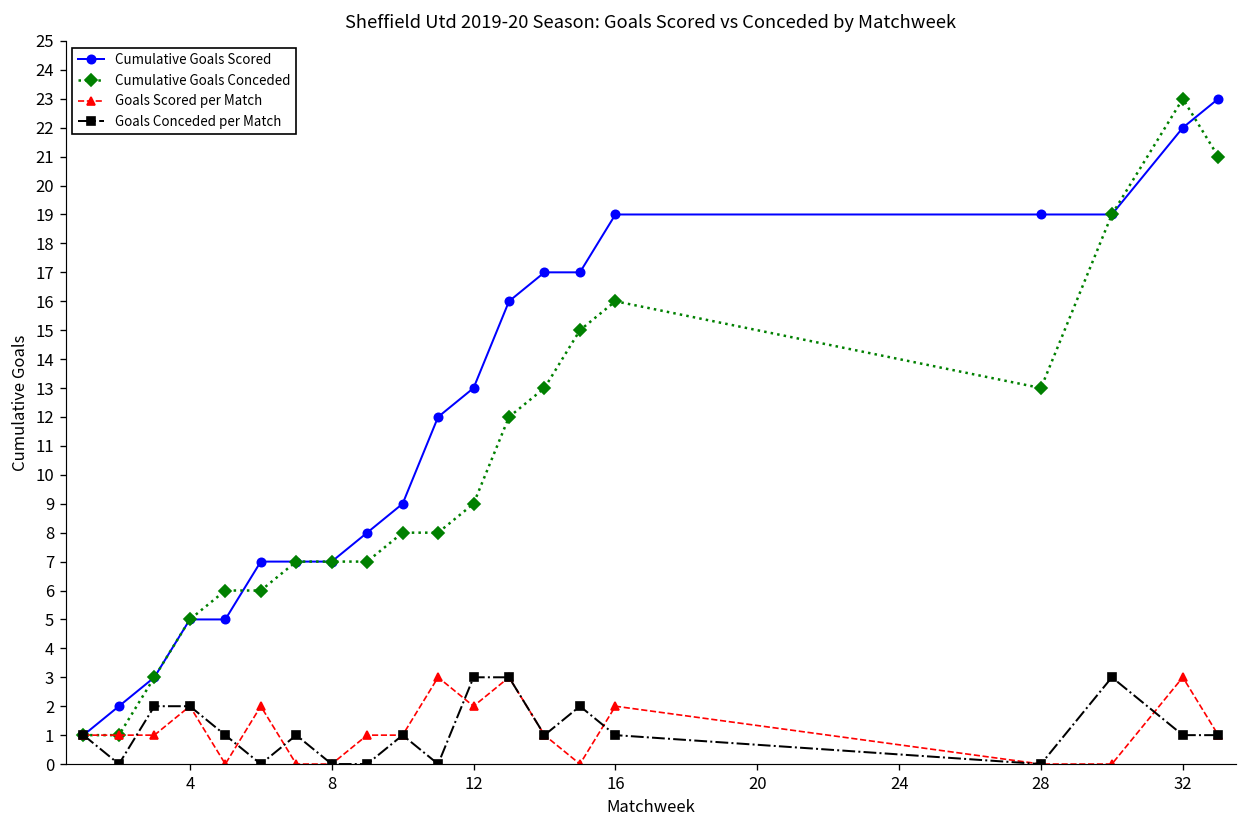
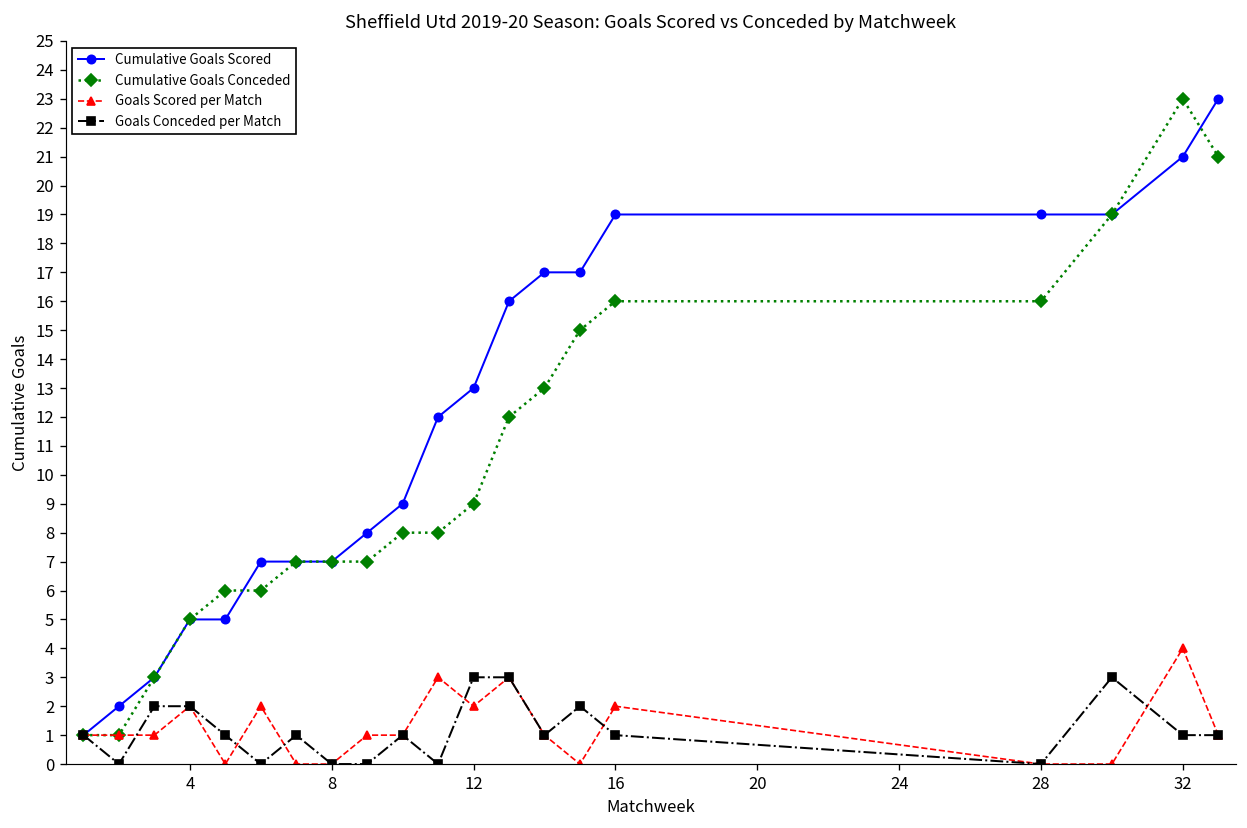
  {
    "Cumulative Goals Scored": {
      "12": 13,
      "16": 19,
      "28": 19,
-     "32": 22
+     "32": 21
    },
    "Cumulative Goals Conceded": {
      "12": 9,
      "16": 16,
-     "28": 13,
+     "28": 16,
      "32": 23
    },
    "Goals Scored per Match": {
      "12": 2,
      "16": 2,
-     "32": 3
+     "32": 4
    },
    "Goals Conceded per Match": {
      "12": 3,
      "16": 1,
      "32": 1
    }
  }
